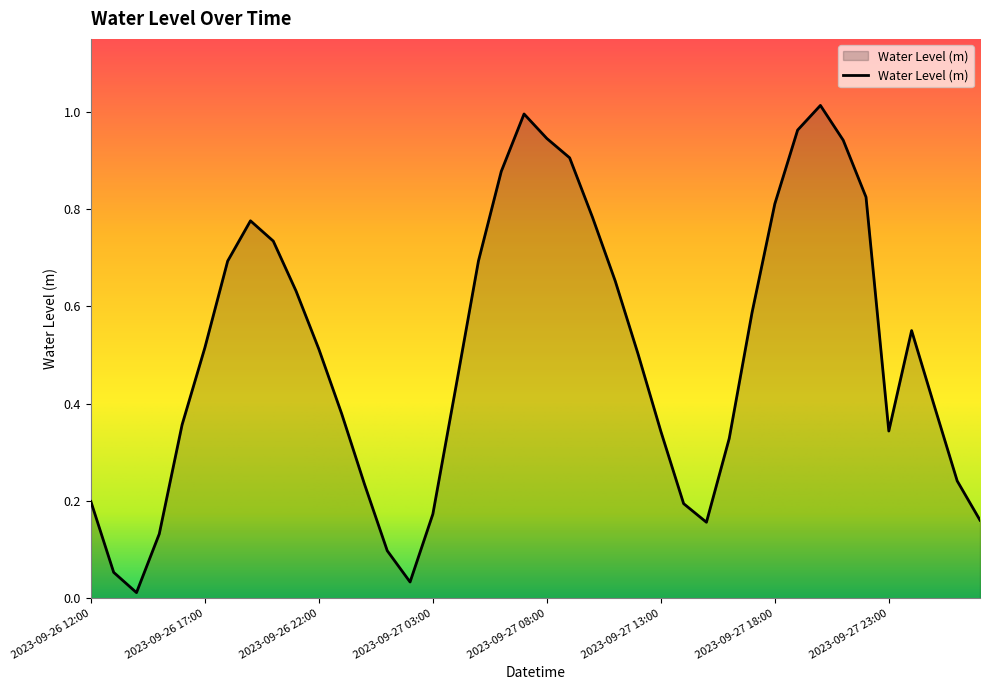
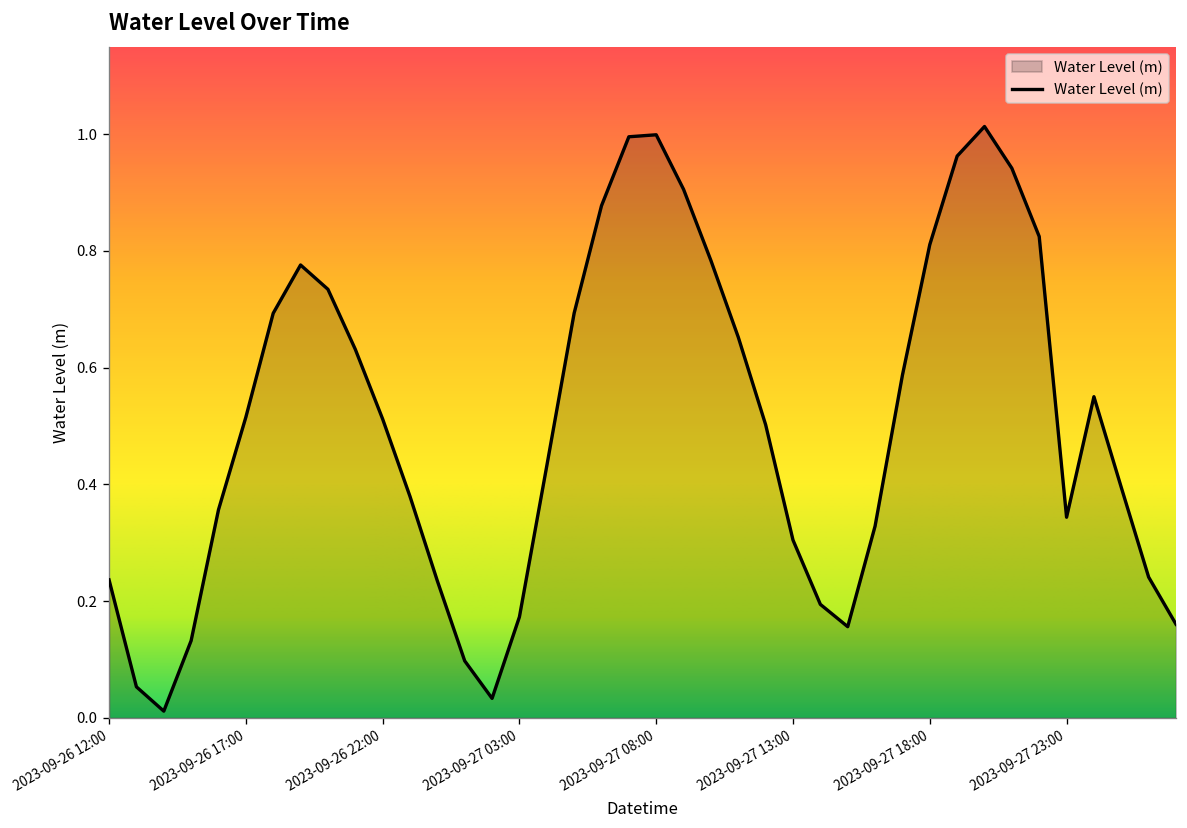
  {
-   "2023-09-26 12:00": 0.20,
+   "2023-09-26 12:00": 0.24,
    "2023-09-26 17:00": 0.52,
    "2023-09-26 22:00": 0.51,
    "2023-09-27 03:00": 0.17,
-   "2023-09-27 08:00": 0.95,
-   "2023-09-27 13:00": 0.34,
+   "2023-09-27 08:00": 1.00,
+   "2023-09-27 13:00": 0.30,
    "2023-09-27 18:00": 0.81,
    "2023-09-27 23:00": 0.34
  }
